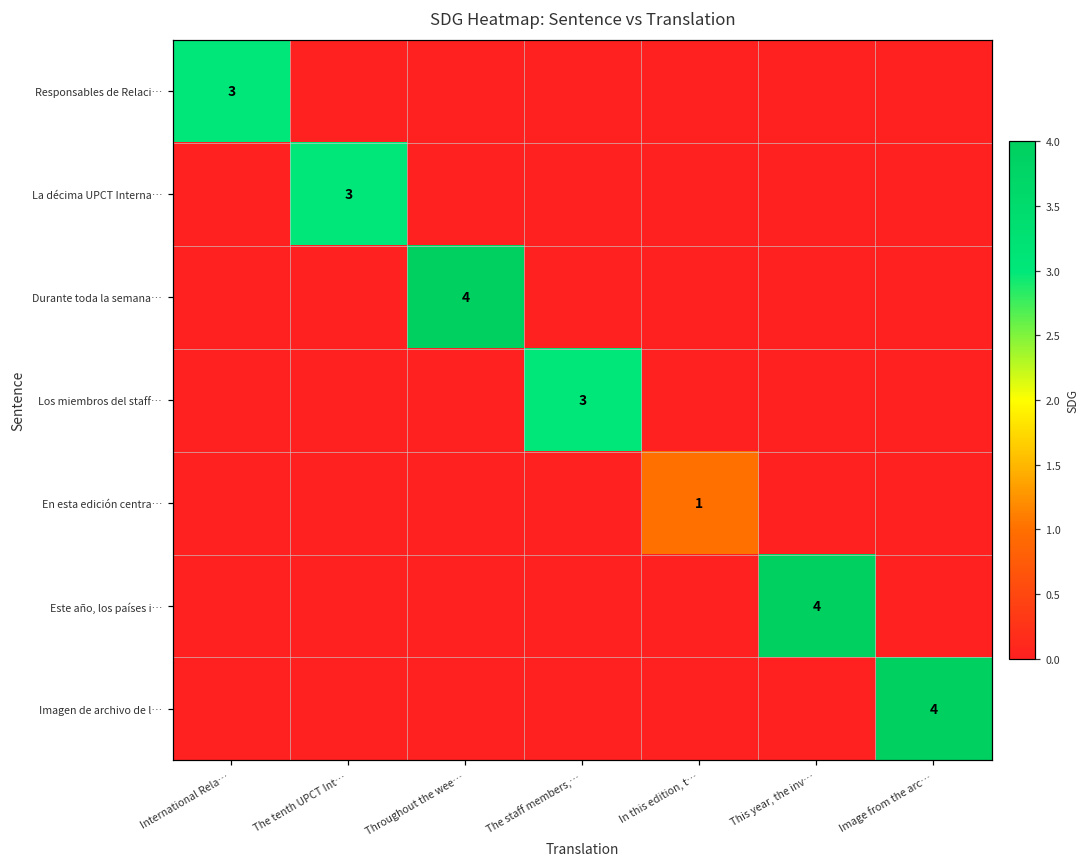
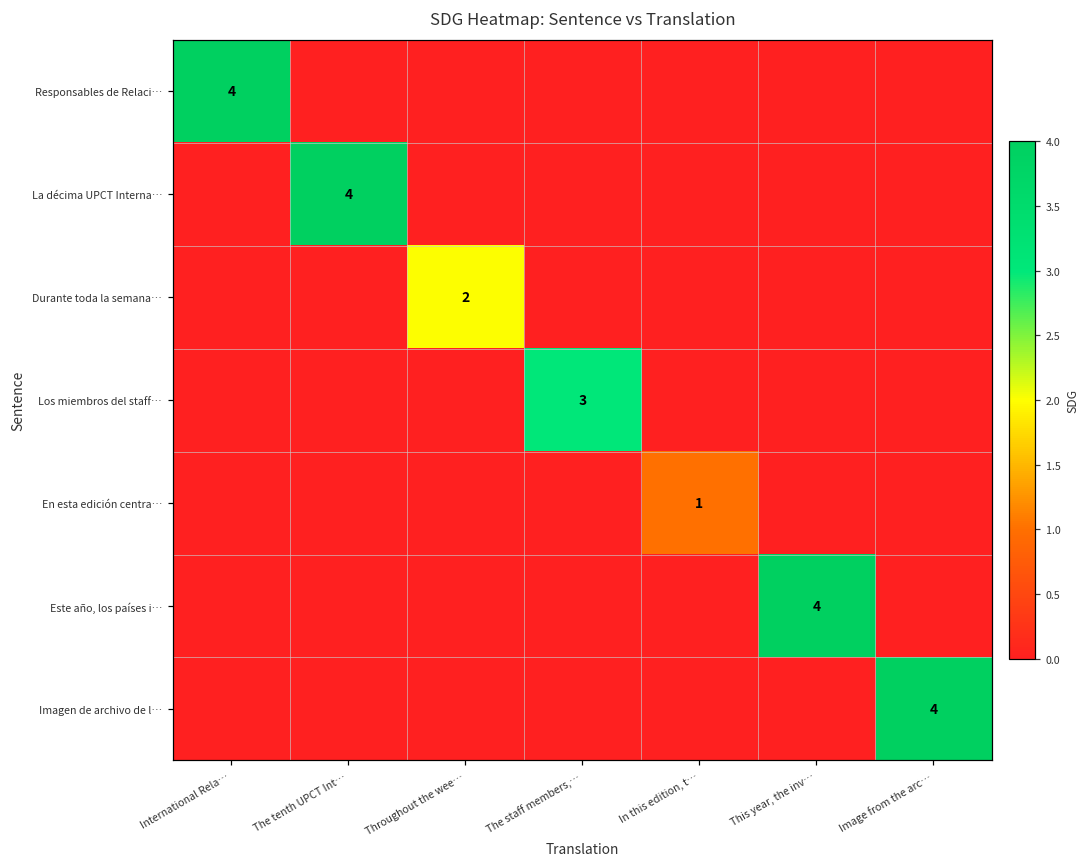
  {
    "Responsables de Relaci…": {
-     "International Rela…": 3
+     "International Rela…": 4
    },
    "La décima UPCT Interna…": {
-     "The tenth UPCT Int…": 3
+     "The tenth UPCT Int…": 4
    },
    "Durante toda la semana…": {
-     "Throughout the wee…": 4
+     "Throughout the wee…": 2
    },
    "Los miembros del staff…": {
      "The staff members,…": 3
    },
    "En esta edición centra…": {
      "In this edition, t…": 1
    },
    "Este año, los países i…": {
      "This year, the inv…": 4
    },
    "Imagen de archivo de l…": {
      "Image from the arc…": 4
    }
  }
